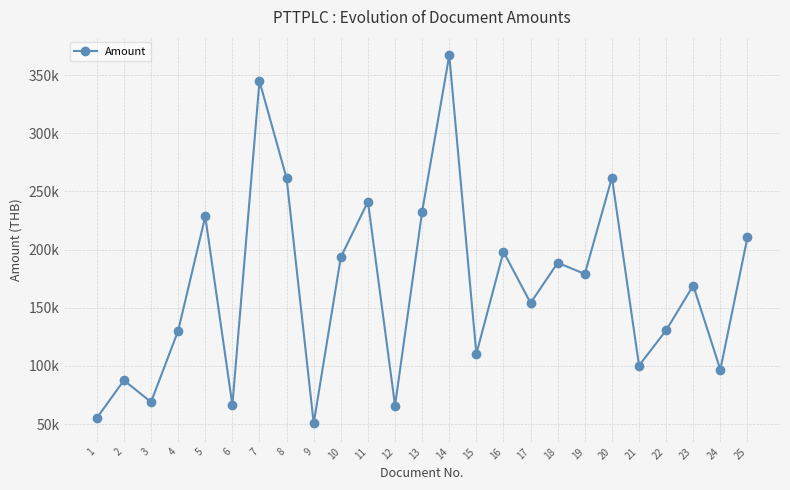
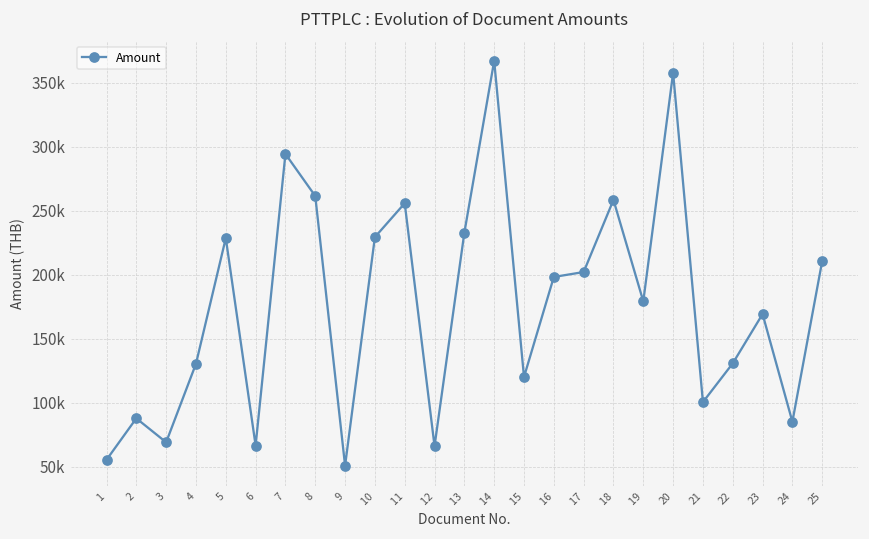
  {
    "1": 55000,
    "2": 88000,
    "3": 69000,
    "4": 130000,
    "5": 229000,
    "6": 66000,
-   "7": 345000,
+   "7": 294000,
    "8": 261000,
    "9": 51000,
-   "10": 194000,
-   "11": 241000,
+   "10": 229000,
+   "11": 256000,
    "12": 66000,
    "13": 233000,
    "14": 367000,
-   "15": 110000,
+   "15": 120000,
    "16": 198000,
-   "17": 154000,
-   "18": 189000,
+   "17": 202000,
+   "18": 258000,
    "19": 179000,
-   "20": 262000,
+   "20": 358000,
    "21": 100000,
    "22": 131000,
    "23": 169000,
-   "24": 97000,
+   "24": 85000,
    "25": 211000
  }
